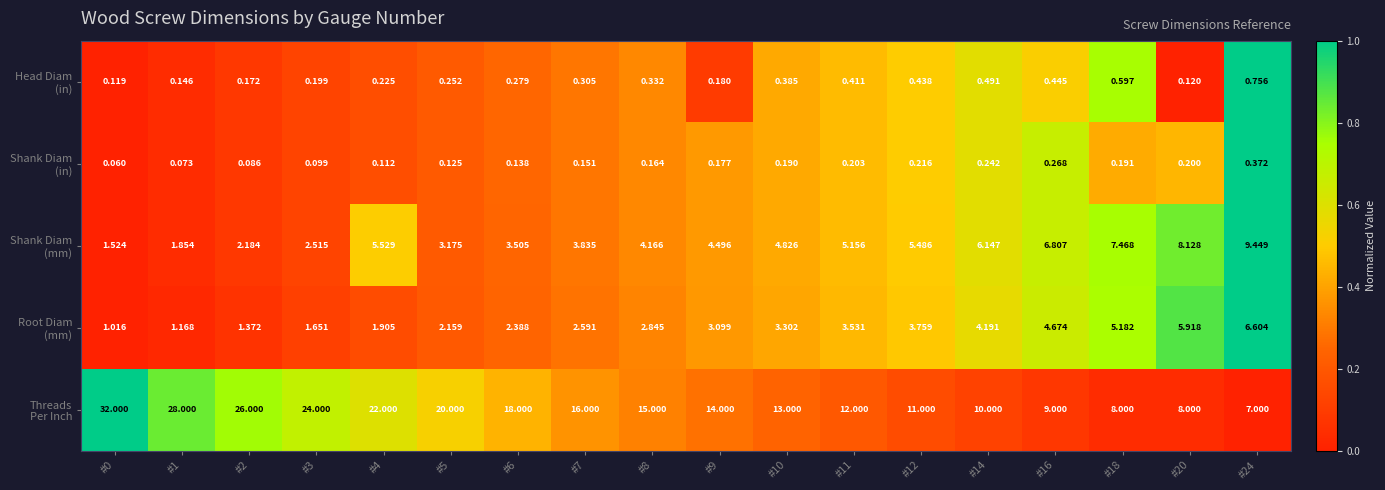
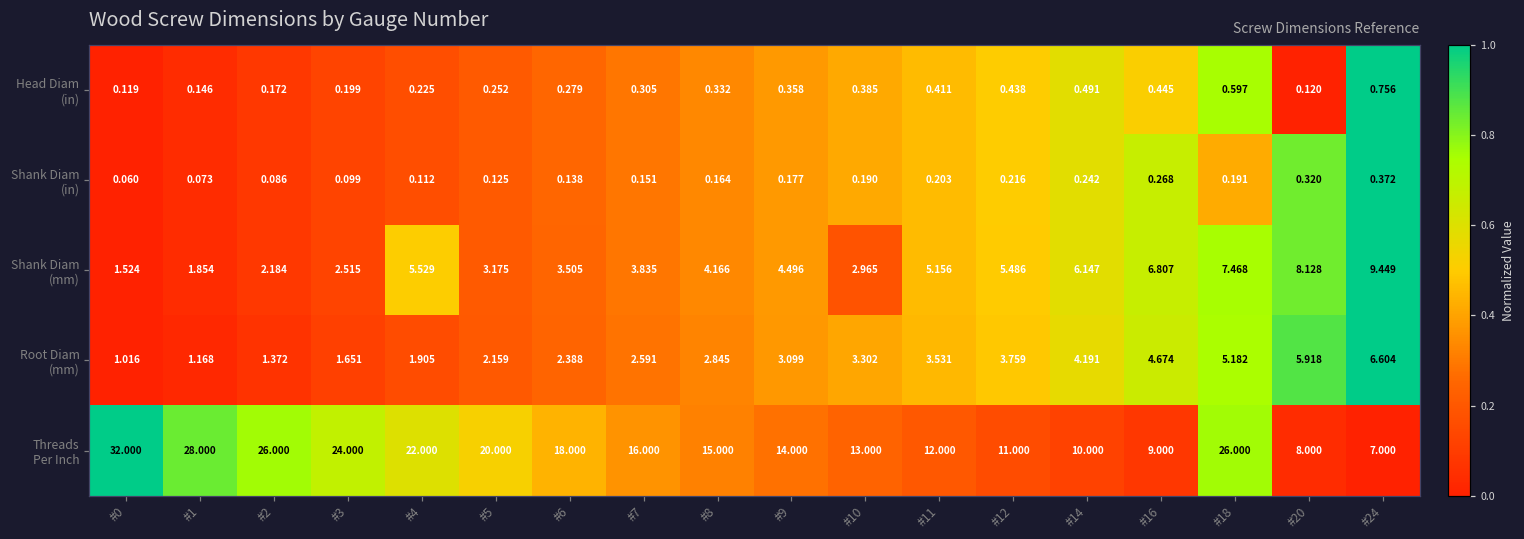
  {
    "Head Diam (in)": {
      "#0": 0.119,
      "#1": 0.146,
      "#2": 0.172,
      "#3": 0.199,
      "#4": 0.225,
      "#5": 0.252,
      "#6": 0.279,
      "#7": 0.305,
      "#8": 0.332,
-     "#9": 0.180,
+     "#9": 0.358,
      "#10": 0.385,
      "#11": 0.411,
      "#12": 0.438,
      "#14": 0.491,
      "#16": 0.445,
      "#18": 0.597,
      "#20": 0.120,
      "#24": 0.756
    },
    "Shank Diam (in)": {
      "#0": 0.060,
      "#1": 0.073,
      "#2": 0.086,
      "#3": 0.099,
      "#4": 0.112,
      "#5": 0.125,
      "#6": 0.138,
      "#7": 0.151,
      "#8": 0.164,
      "#9": 0.177,
      "#10": 0.190,
      "#11": 0.203,
      "#12": 0.216,
      "#14": 0.242,
      "#16": 0.268,
      "#18": 0.191,
-     "#20": 0.200,
+     "#20": 0.320,
      "#24": 0.372
    },
    "Shank Diam (mm)": {
      "#0": 1.524,
      "#1": 1.854,
      "#2": 2.184,
      "#3": 2.515,
      "#4": 5.529,
      "#5": 3.175,
      "#6": 3.505,
      "#7": 3.835,
      "#8": 4.166,
      "#9": 4.496,
-     "#10": 4.826,
+     "#10": 2.965,
      "#11": 5.156,
      "#12": 5.486,
      "#14": 6.147,
      "#16": 6.807,
      "#18": 7.468,
      "#20": 8.128,
      "#24": 9.449
    },
    "Root Diam (mm)": {
      "#0": 1.016,
      "#1": 1.168,
      "#2": 1.372,
      "#3": 1.651,
      "#4": 1.905,
      "#5": 2.159,
      "#6": 2.388,
      "#7": 2.591,
      "#8": 2.845,
      "#9": 3.099,
      "#10": 3.302,
      "#11": 3.531,
      "#12": 3.759,
      "#14": 4.191,
      "#16": 4.674,
      "#18": 5.182,
      "#20": 5.918,
      "#24": 6.604
    },
    "Threads Per Inch": {
      "#0": 32.000,
      "#1": 28.000,
      "#2": 26.000,
      "#3": 24.000,
      "#4": 22.000,
      "#5": 20.000,
      "#6": 18.000,
      "#7": 16.000,
      "#8": 15.000,
      "#9": 14.000,
      "#10": 13.000,
      "#11": 12.000,
      "#12": 11.000,
      "#14": 10.000,
      "#16": 9.000,
-     "#18": 8.000,
+     "#18": 26.000,
      "#20": 8.000,
      "#24": 7.000
    }
  }
